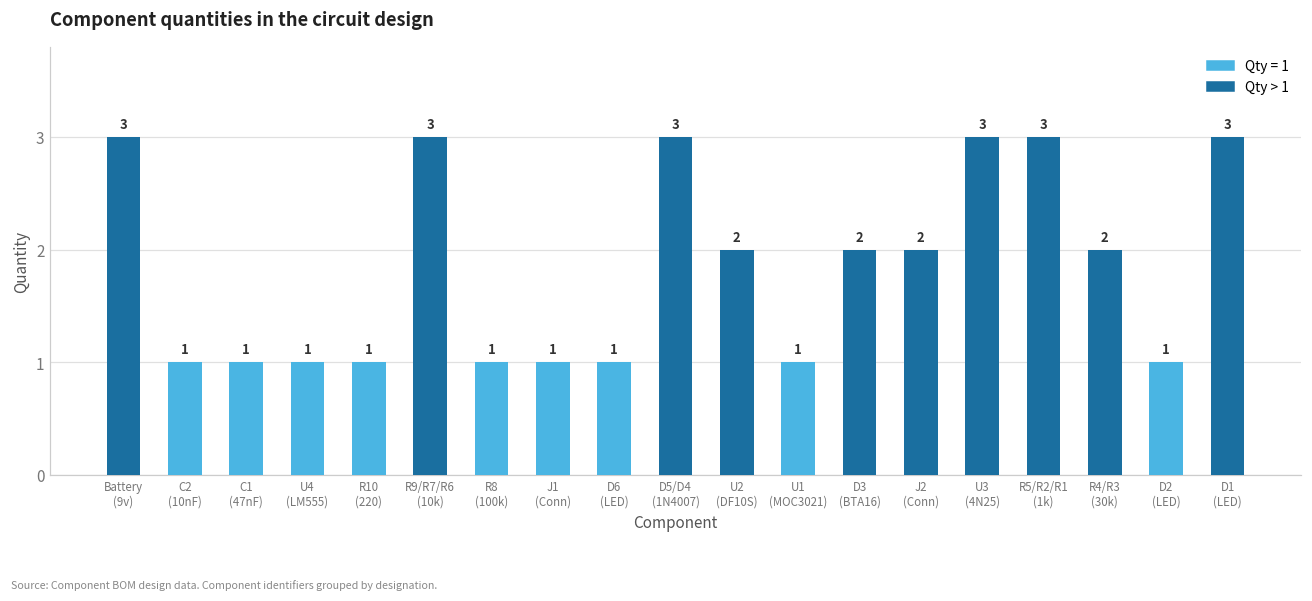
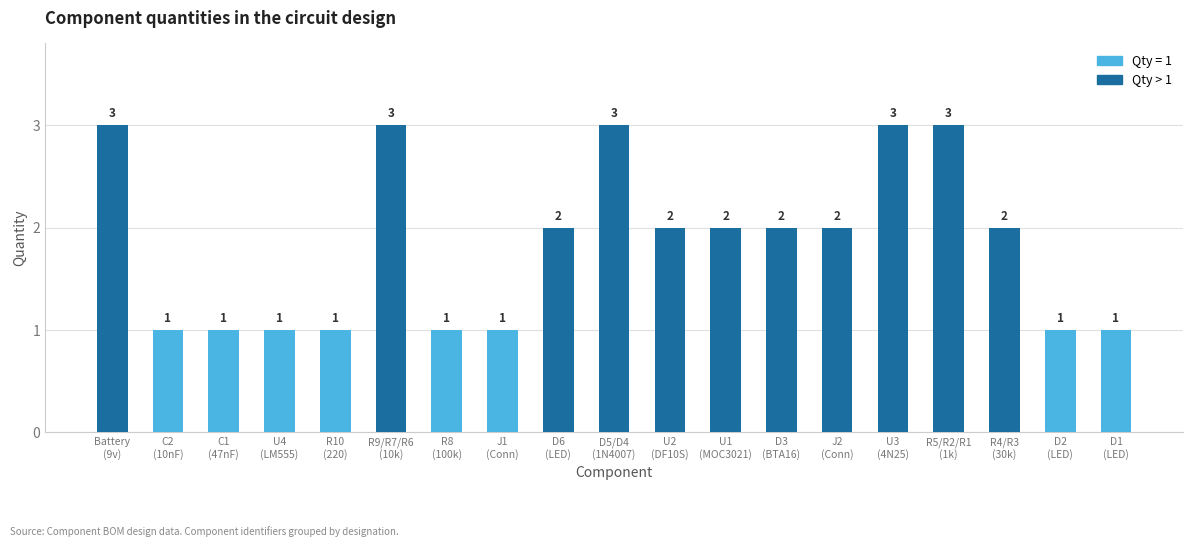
  {
    "Battery (9v)": 3,
    "C2 (10nF)": 1,
    "C1 (47nF)": 1,
    "U4 (LM555)": 1,
    "R10 (220)": 1,
    "R9/R7/R6 (10k)": 3,
    "R8 (100k)": 1,
    "J1 (Conn)": 1,
-   "D6 (LED)": 1,
+   "D6 (LED)": 2,
    "D5/D4 (1N4007)": 3,
    "U2 (DF10S)": 2,
-   "U1 (MOC3021)": 1,
+   "U1 (MOC3021)": 2,
    "D3 (BTA16)": 2,
    "J2 (Conn)": 2,
    "U3 (4N25)": 3,
    "R5/R2/R1 (1k)": 3,
    "R4/R3 (30k)": 2,
    "D2 (LED)": 1,
-   "D1 (LED)": 3
+   "D1 (LED)": 1
  }
